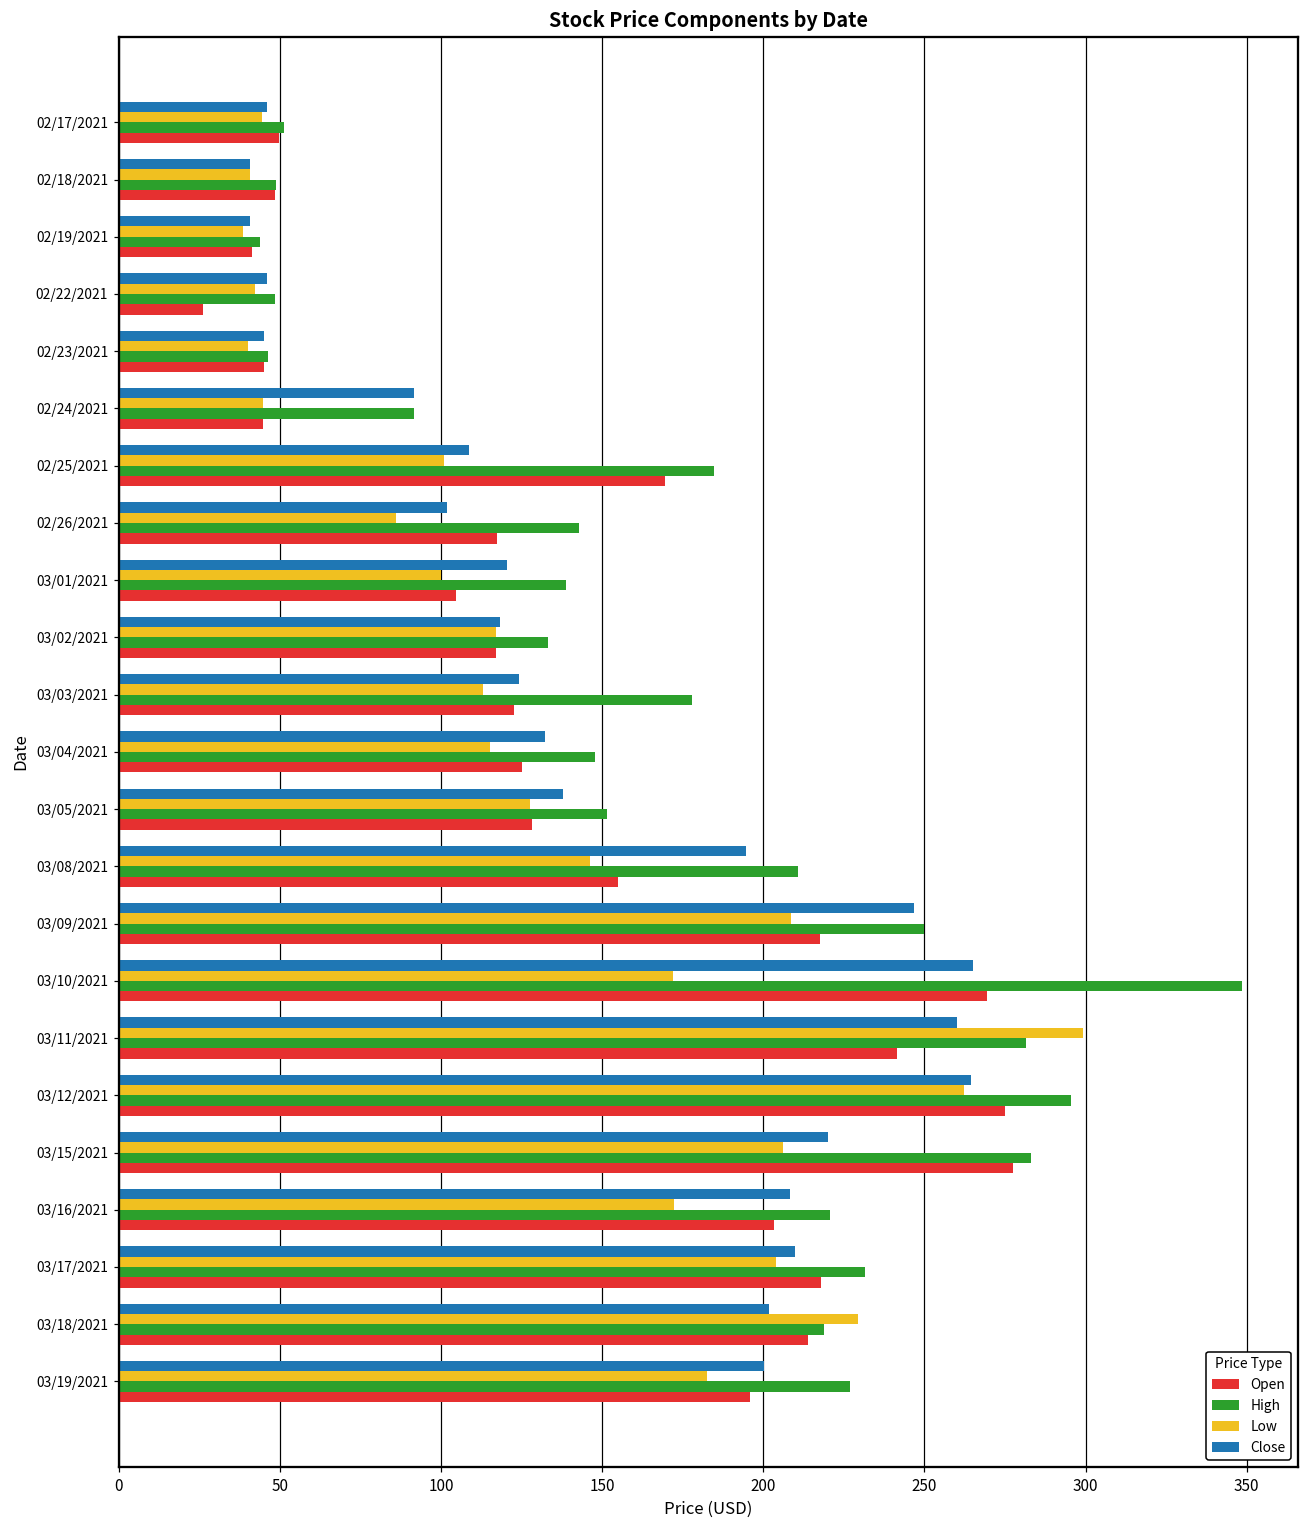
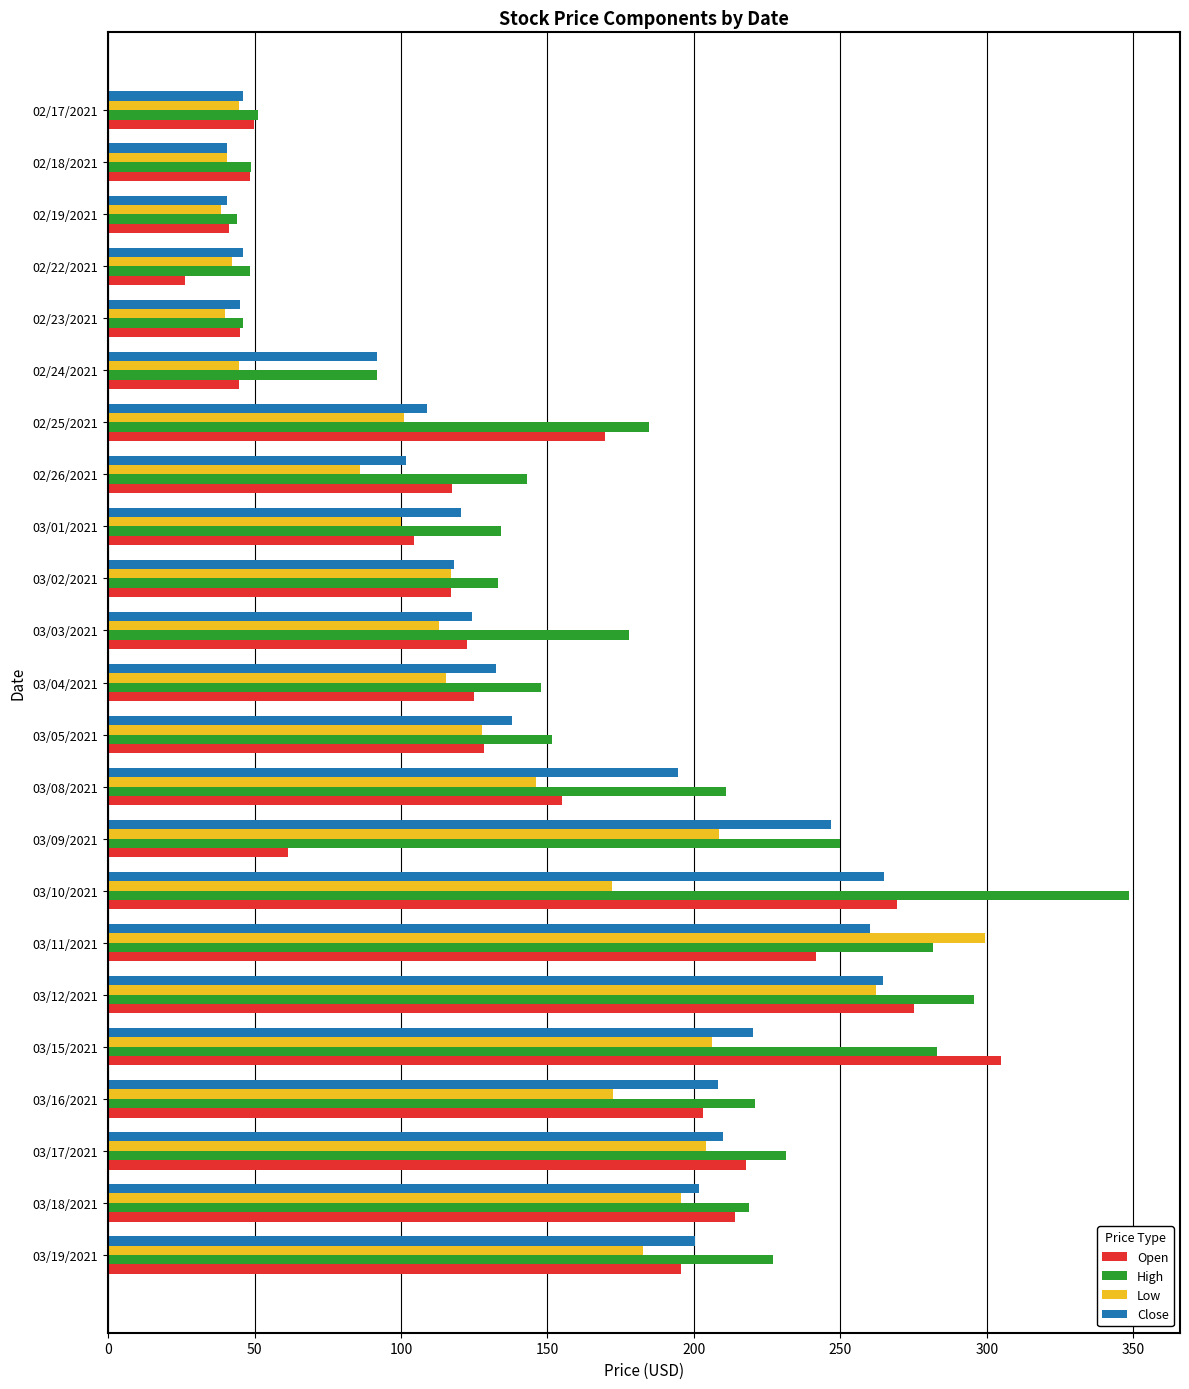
  {
    "Open": {
      "02/17/2021": 50,
      "02/18/2021": 48,
      "02/19/2021": 41,
      "02/22/2021": 26,
      "02/23/2021": 45,
      "02/24/2021": 45,
      "02/25/2021": 170,
      "02/26/2021": 117,
      "03/01/2021": 105,
      "03/02/2021": 117,
      "03/03/2021": 123,
      "03/04/2021": 125,
      "03/05/2021": 128,
      "03/08/2021": 155,
-     "03/09/2021": 218,
+     "03/09/2021": 62,
      "03/10/2021": 269,
      "03/11/2021": 242,
      "03/12/2021": 275,
-     "03/15/2021": 278,
+     "03/15/2021": 305,
      "03/16/2021": 203,
      "03/17/2021": 218,
      "03/18/2021": 214,
      "03/19/2021": 196
    },
    "High": {
      "02/17/2021": 51,
      "02/18/2021": 49,
      "02/19/2021": 44,
      "02/22/2021": 49,
      "02/23/2021": 46,
      "02/24/2021": 92,
      "02/25/2021": 185,
      "02/26/2021": 143,
-     "03/01/2021": 139,
+     "03/01/2021": 134,
      "03/02/2021": 133,
      "03/03/2021": 178,
      "03/04/2021": 148,
      "03/05/2021": 152,
      "03/08/2021": 211,
      "03/09/2021": 250,
      "03/10/2021": 349,
      "03/11/2021": 282,
      "03/12/2021": 296,
      "03/15/2021": 283,
      "03/16/2021": 221,
      "03/17/2021": 231,
      "03/18/2021": 219,
      "03/19/2021": 227
    },
    "Low": {
      "02/17/2021": 45,
      "02/18/2021": 41,
      "02/19/2021": 39,
      "02/22/2021": 42,
      "02/23/2021": 40,
      "02/24/2021": 45,
      "02/25/2021": 101,
      "02/26/2021": 86,
      "03/01/2021": 100,
      "03/02/2021": 117,
      "03/03/2021": 113,
      "03/04/2021": 115,
      "03/05/2021": 128,
      "03/08/2021": 146,
      "03/09/2021": 209,
      "03/10/2021": 172,
      "03/11/2021": 299,
      "03/12/2021": 262,
      "03/15/2021": 206,
      "03/16/2021": 172,
      "03/17/2021": 204,
-     "03/18/2021": 229,
+     "03/18/2021": 196,
      "03/19/2021": 183
    },
    "Close": {
      "02/17/2021": 46,
      "02/18/2021": 41,
      "02/19/2021": 41,
      "02/22/2021": 46,
      "02/23/2021": 45,
      "02/24/2021": 92,
      "02/25/2021": 109,
      "02/26/2021": 102,
      "03/01/2021": 120,
      "03/02/2021": 118,
      "03/03/2021": 124,
      "03/04/2021": 132,
      "03/05/2021": 138,
      "03/08/2021": 195,
      "03/09/2021": 247,
      "03/10/2021": 265,
      "03/11/2021": 260,
      "03/12/2021": 265,
      "03/15/2021": 220,
      "03/16/2021": 208,
      "03/17/2021": 210,
      "03/18/2021": 202,
      "03/19/2021": 200
    }
  }
